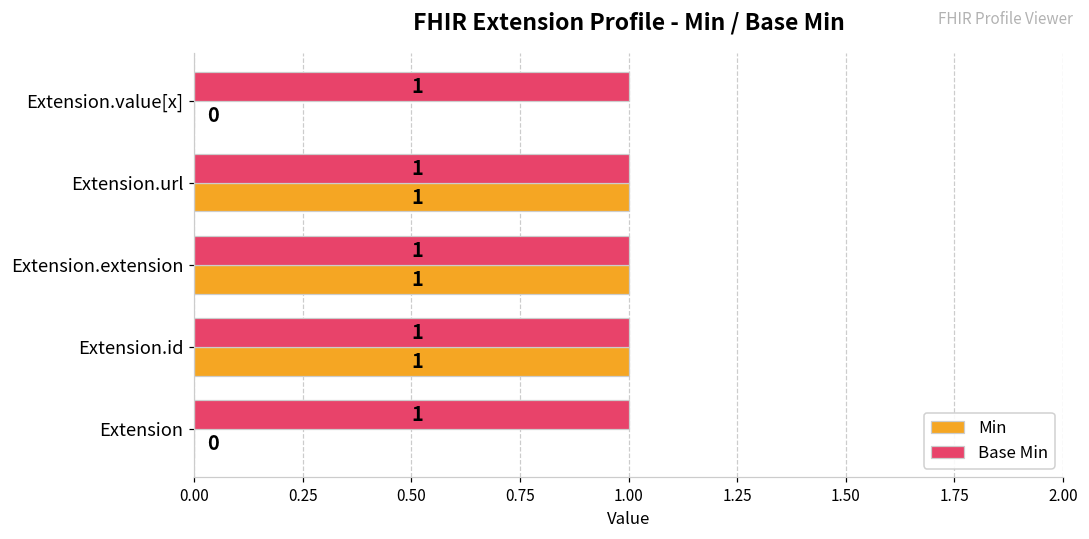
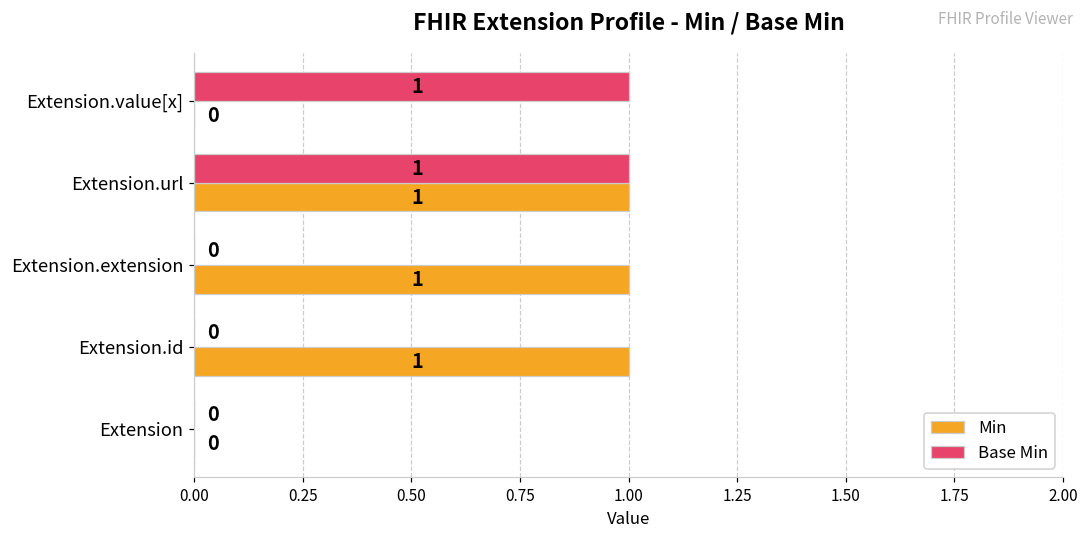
  {
    "Min": {
      "Extension.value[x]": 0,
      "Extension.url": 1,
      "Extension.extension": 1,
      "Extension.id": 1,
      "Extension": 0
    },
    "Base Min": {
      "Extension.value[x]": 1,
      "Extension.url": 1,
-     "Extension.extension": 1,
-     "Extension.id": 1,
-     "Extension": 1
+     "Extension.extension": 0,
+     "Extension.id": 0,
+     "Extension": 0
    }
  }
